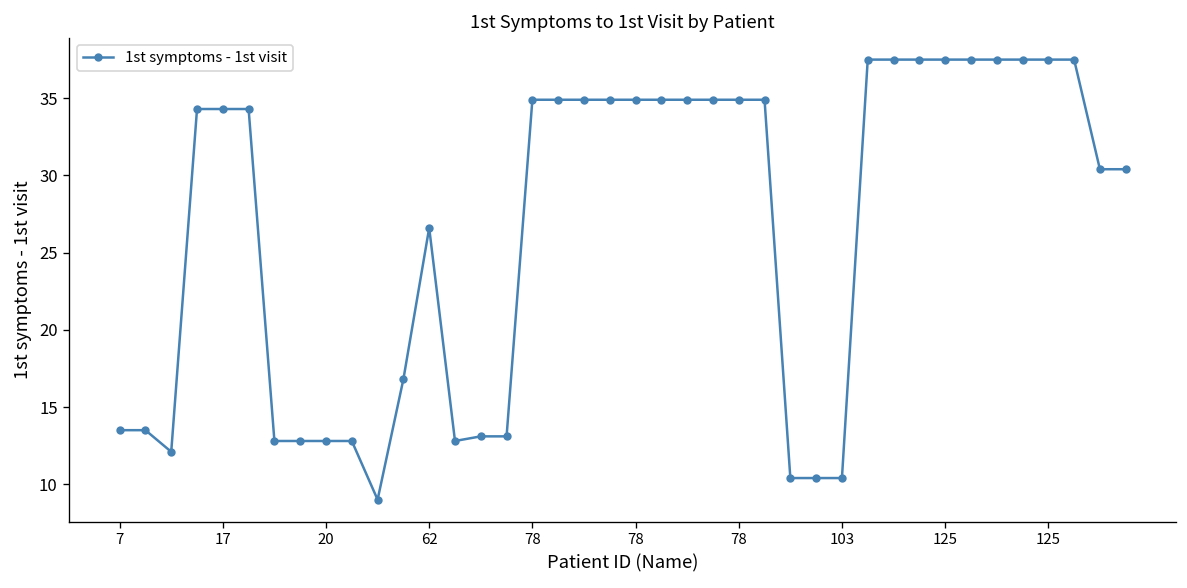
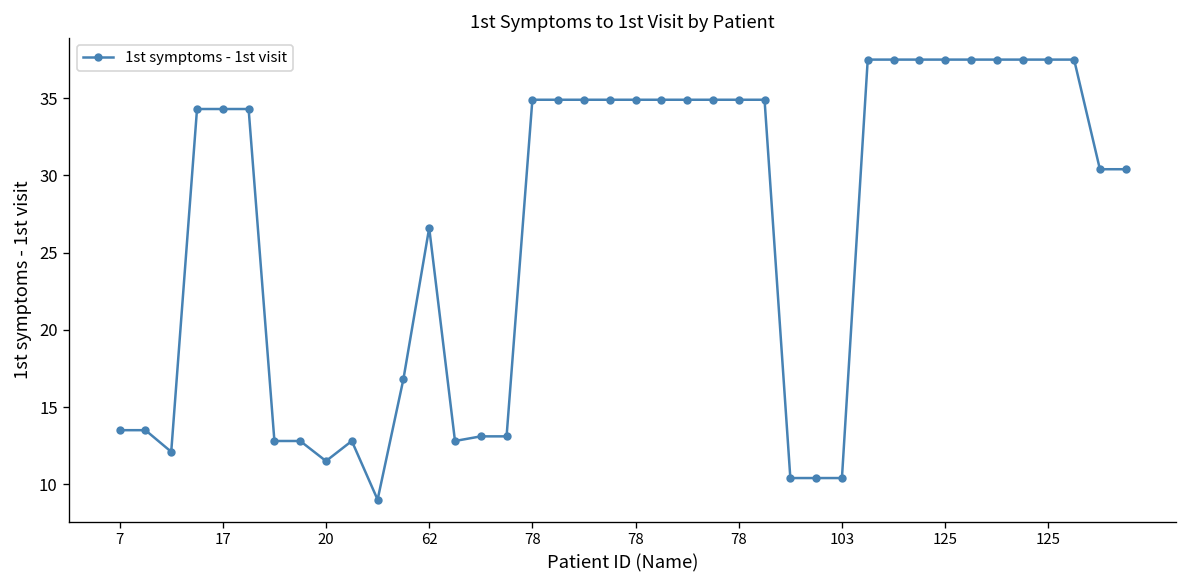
  {
-   "20": 12.8,
+   "20": 11.5,
    "62": 26.6,
    "103": 10.4
  }
